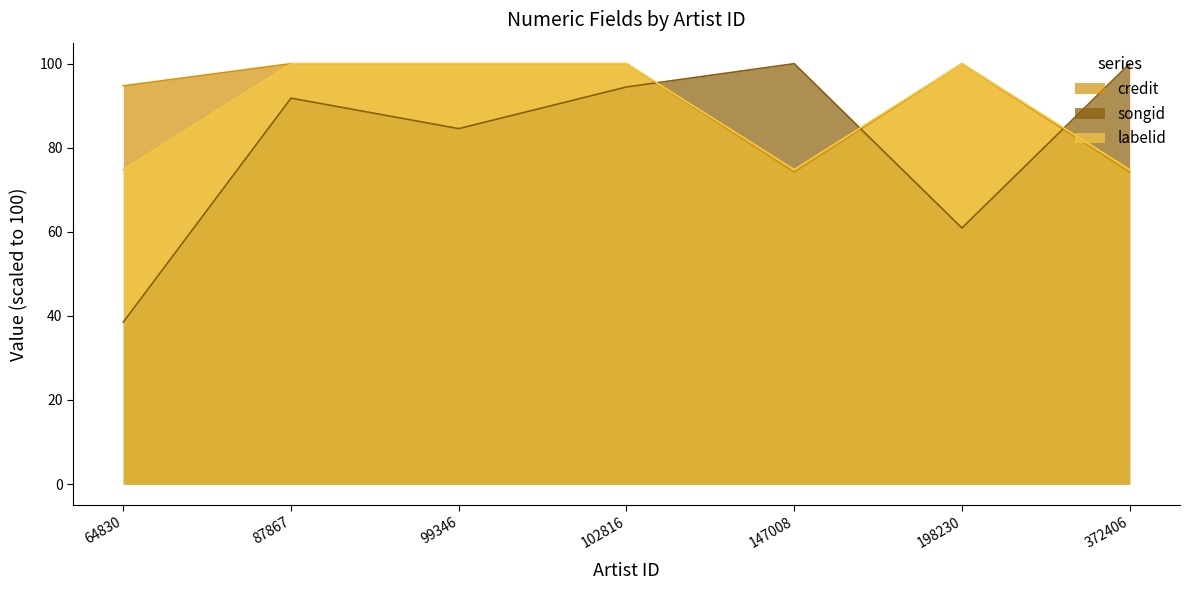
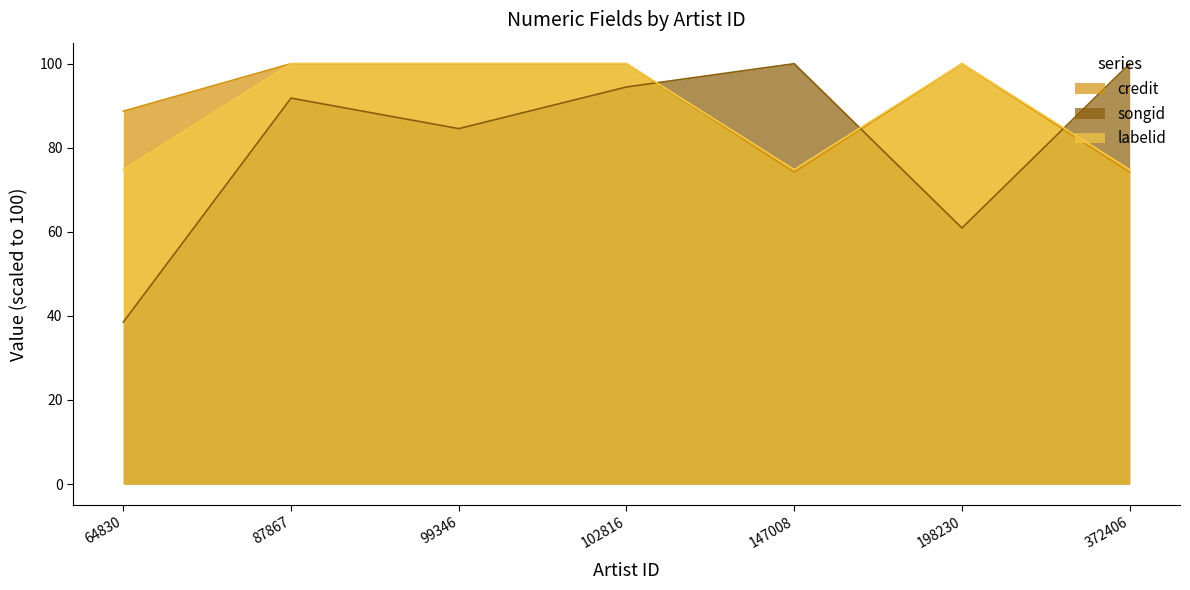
  {
    "credit": {
-     "64830": 95
+     "64830": 89
    },
    "songid": {
      "64830": 39,
      "87867": 92,
      "99346": 85,
      "102816": 94,
      "147008": 100,
      "198230": 61,
      "372406": 100
    },
    "labelid": {
      "64830": 75
    }
  }
